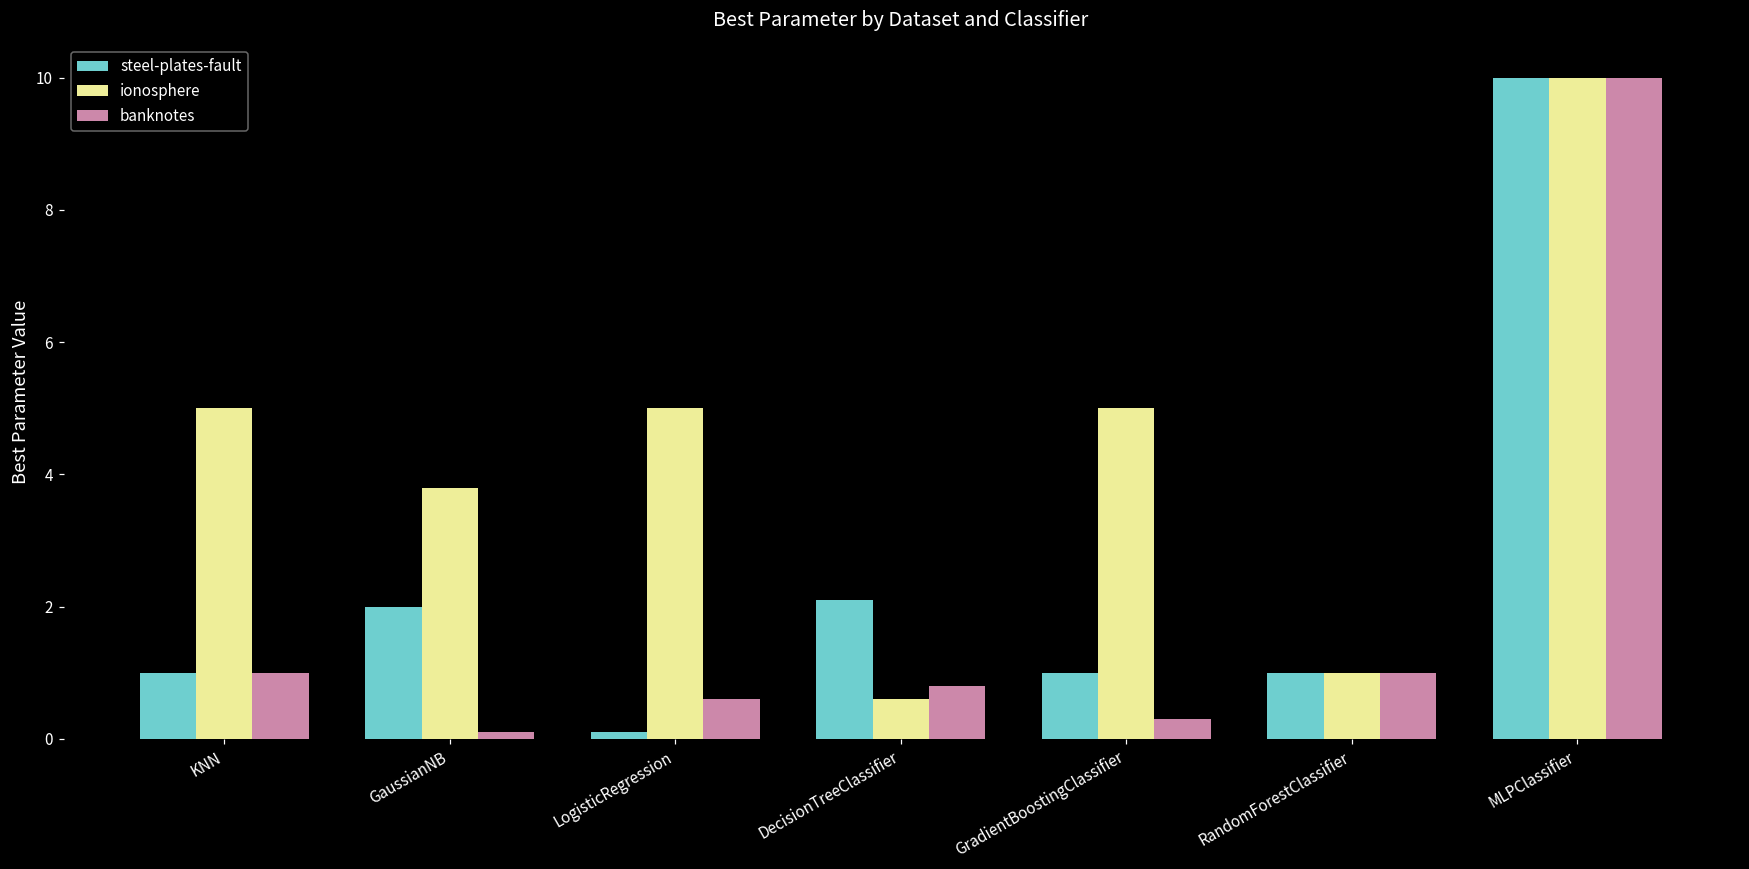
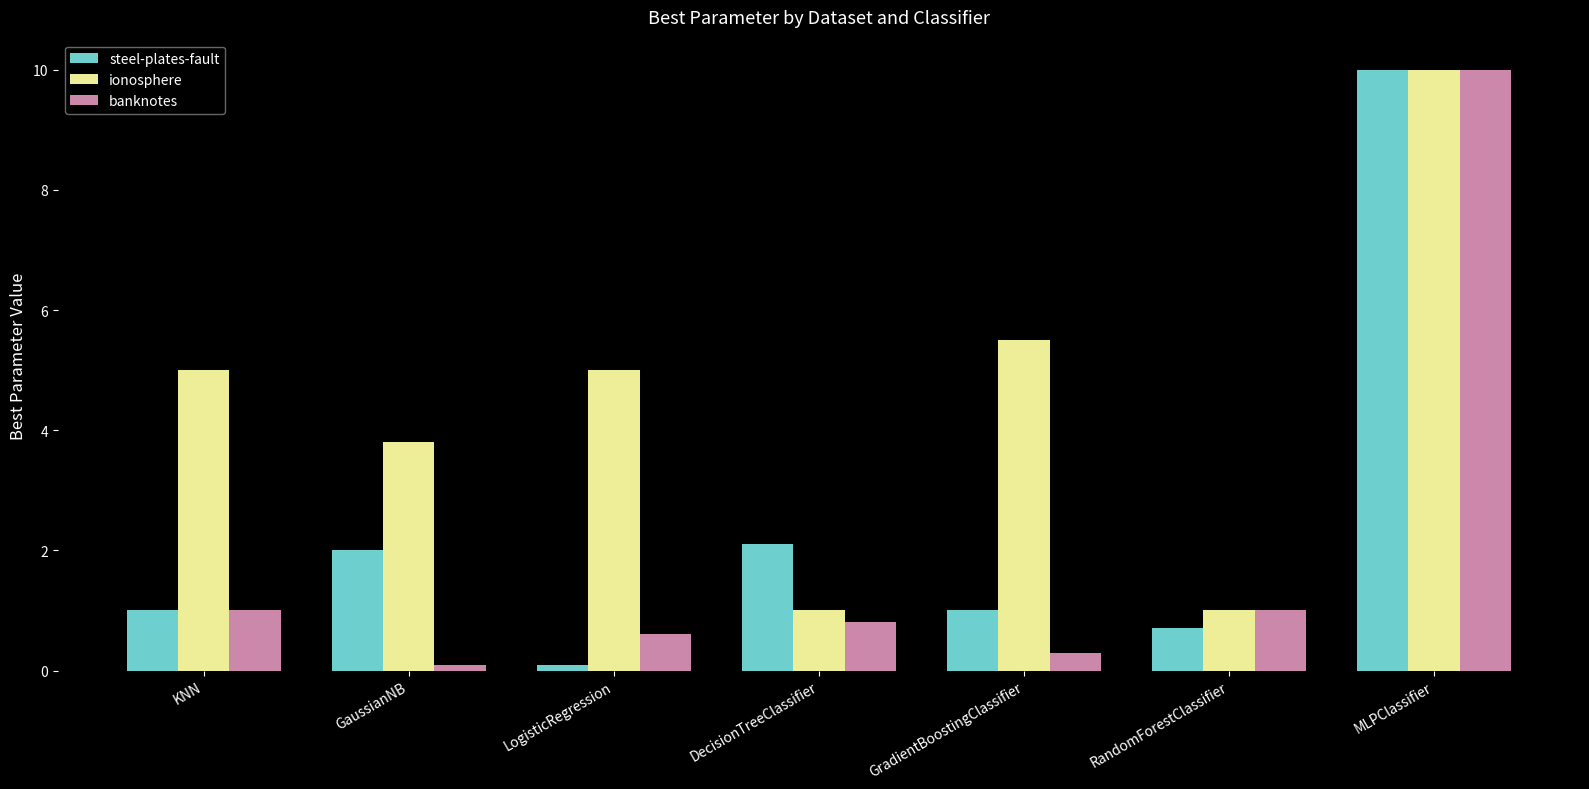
  {
    "steel-plates-fault": {
      "KNN": 1.0,
      "GaussianNB": 2.0,
      "LogisticRegression": 0.1,
      "DecisionTreeClassifier": 2.1,
      "GradientBoostingClassifier": 1.0,
-     "RandomForestClassifier": 1.0,
+     "RandomForestClassifier": 0.7,
      "MLPClassifier": 10.0
    },
    "ionosphere": {
      "KNN": 5.0,
      "GaussianNB": 3.8,
      "LogisticRegression": 5.0,
-     "DecisionTreeClassifier": 0.6,
-     "GradientBoostingClassifier": 5.0,
+     "DecisionTreeClassifier": 1.0,
+     "GradientBoostingClassifier": 5.5,
      "RandomForestClassifier": 1.0,
      "MLPClassifier": 10.0
    },
    "banknotes": {
      "KNN": 1.0,
      "GaussianNB": 0.1,
      "LogisticRegression": 0.6,
      "DecisionTreeClassifier": 0.8,
      "GradientBoostingClassifier": 0.3,
      "RandomForestClassifier": 1.0,
      "MLPClassifier": 10.0
    }
  }
